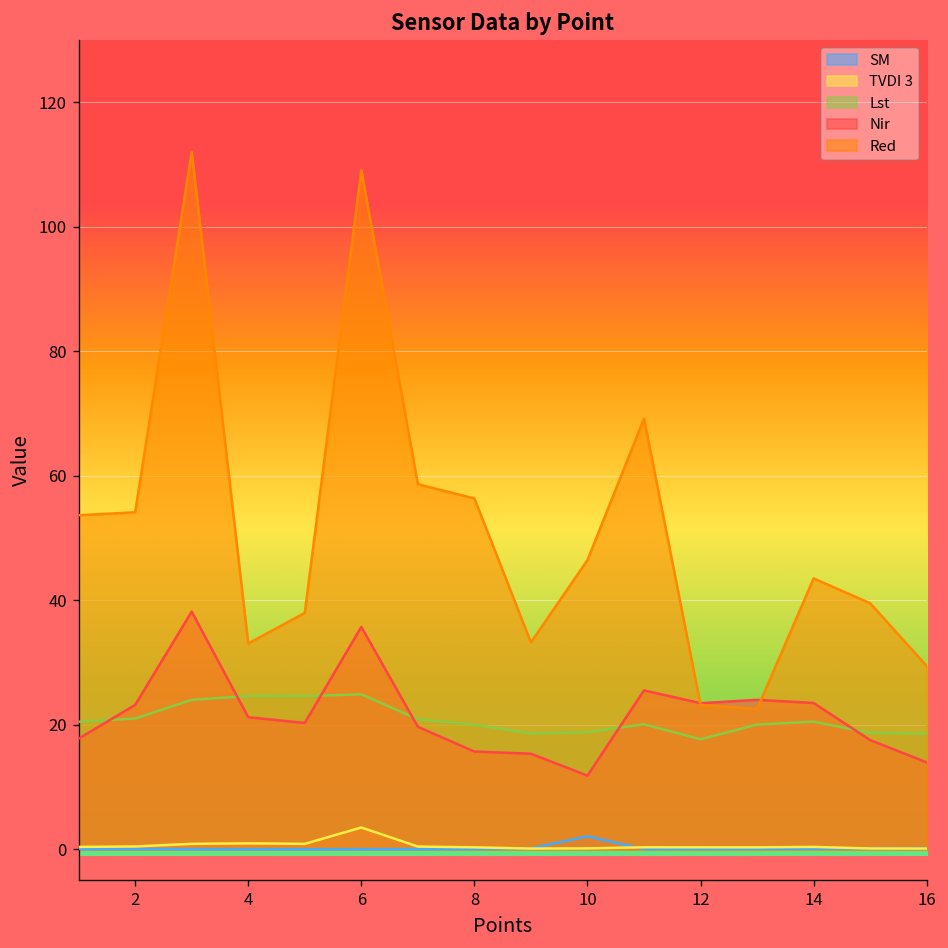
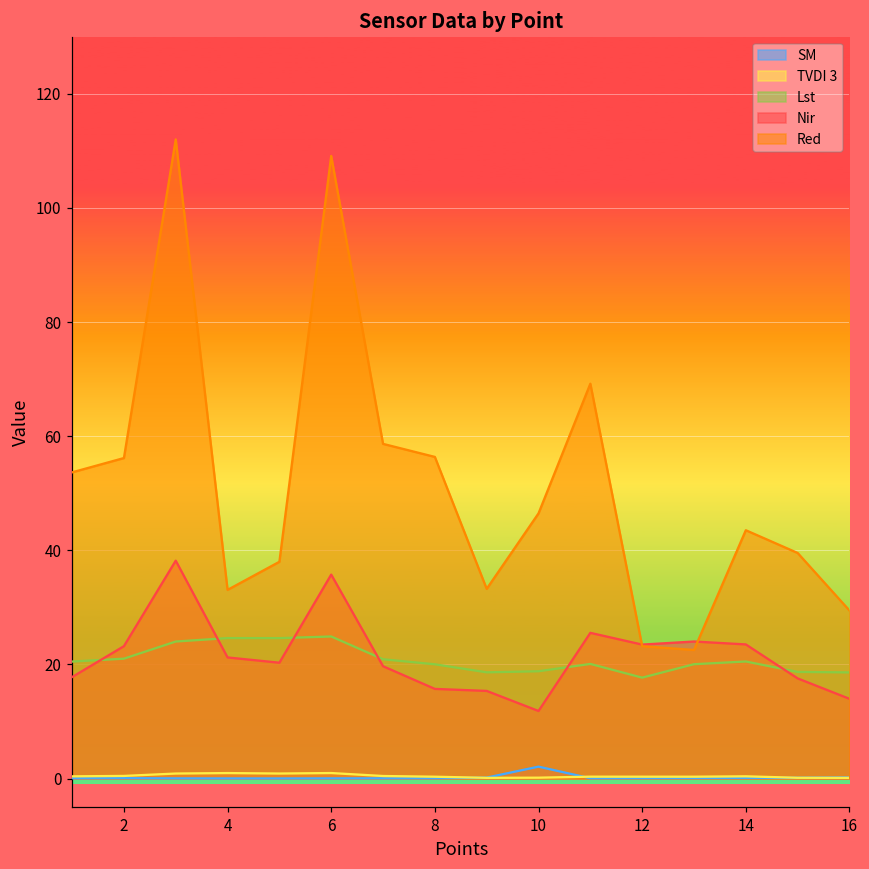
  {
    "SM": {
      "4": 0,
      "6": 0,
      "10": 2
    },
    "TVDI 3": {
      "4": 1,
-     "6": 4,
+     "6": 1,
      "10": 0
    },
    "Lst": {
      "2": 21,
      "4": 25,
      "6": 25,
      "8": 20,
      "10": 19,
      "12": 18,
      "14": 21,
      "16": 19
    },
    "Nir": {
      "2": 23,
      "4": 21,
      "6": 36,
      "8": 16,
      "10": 12,
      "14": 24,
      "16": 14
    },
    "Red": {
-     "2": 54,
+     "2": 56,
      "4": 33,
      "6": 109,
      "8": 56,
      "10": 46,
      "14": 44,
      "16": 29
    }
  }
